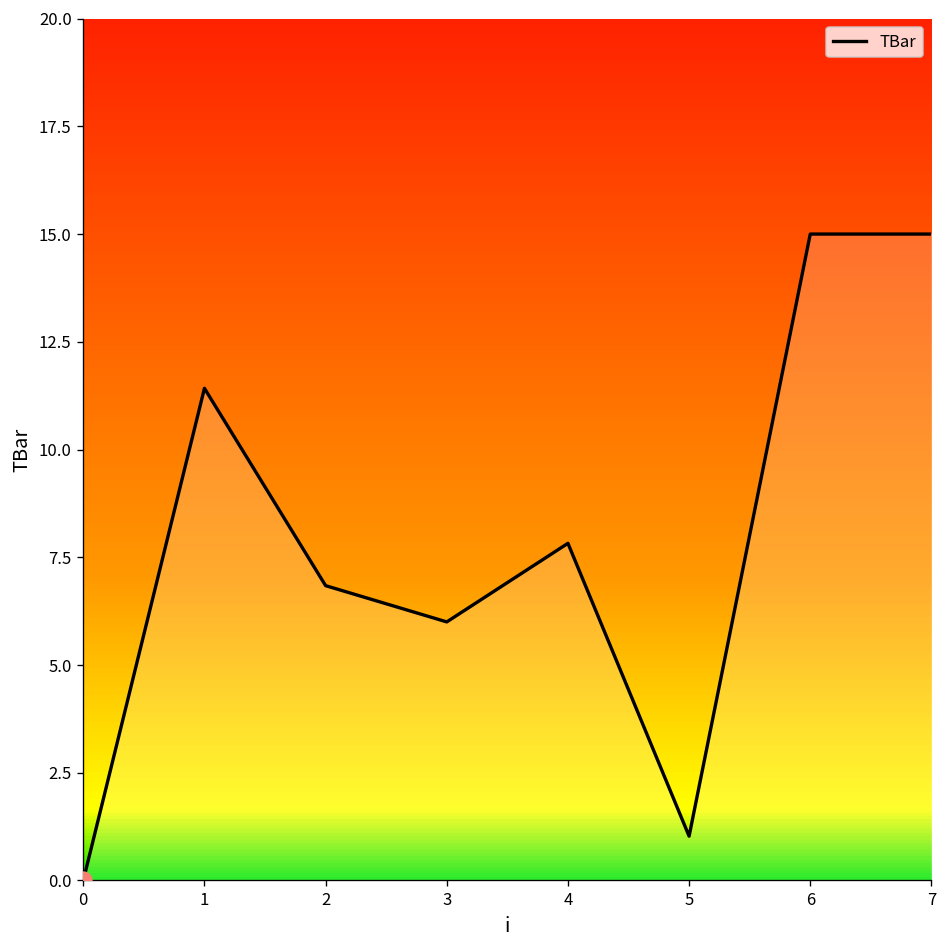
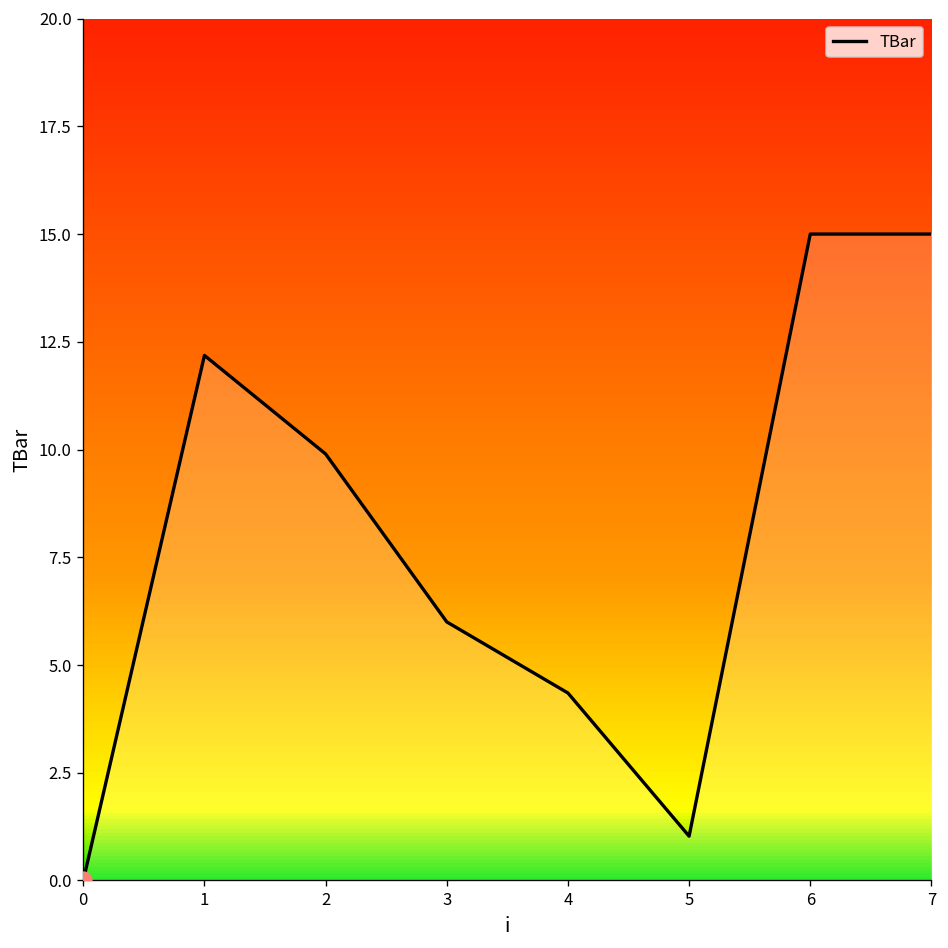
  {
    "TBar": {
-     "1": 11.4,
-     "2": 6.8,
+     "1": 12.2,
+     "2": 9.9,
      "3": 6.0,
-     "4": 7.8,
+     "4": 4.4,
      "5": 1.0,
      "6": 15.0,
      "7": 15.0
    }
  }
